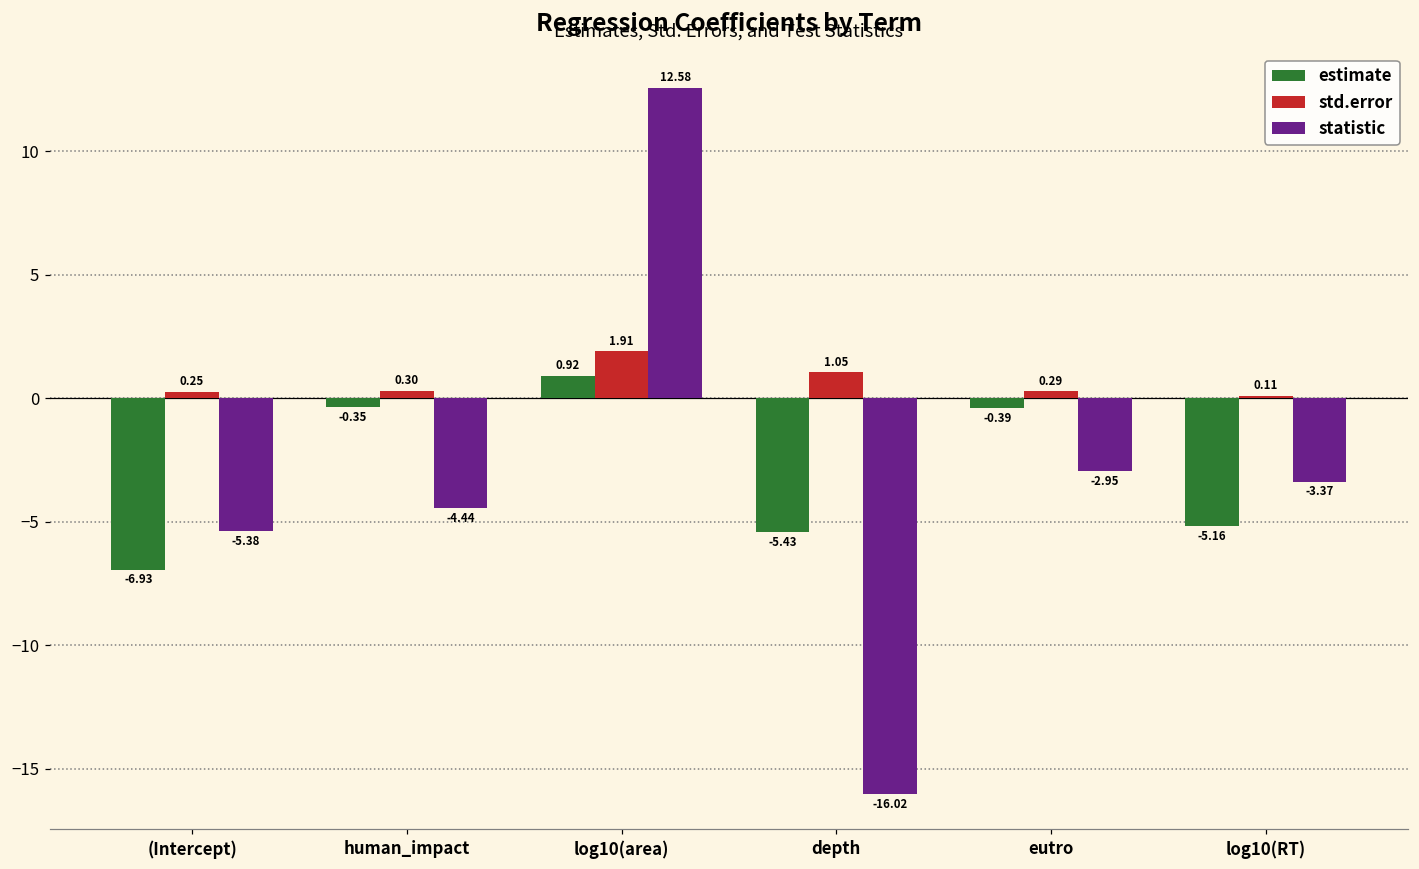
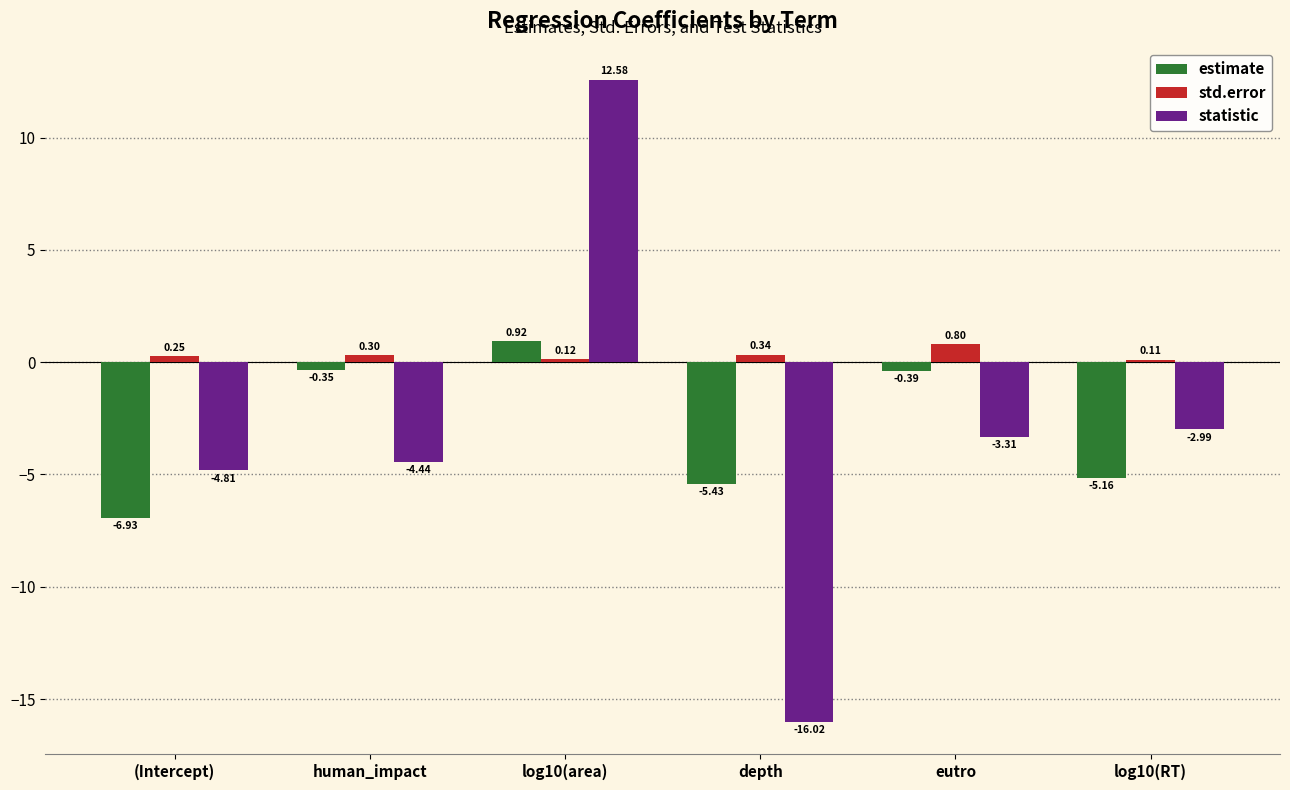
  {
    "estimate": {
      "(Intercept)": -6.93,
      "human_impact": -0.35,
      "log10(area)": 0.92,
      "depth": -5.43,
      "eutro": -0.39,
      "log10(RT)": -5.16
    },
    "std.error": {
      "(Intercept)": 0.25,
      "human_impact": 0.30,
-     "log10(area)": 1.91,
-     "depth": 1.05,
-     "eutro": 0.29,
+     "log10(area)": 0.12,
+     "depth": 0.34,
+     "eutro": 0.80,
      "log10(RT)": 0.11
    },
    "statistic": {
-     "(Intercept)": -5.38,
+     "(Intercept)": -4.81,
      "human_impact": -4.44,
      "log10(area)": 12.58,
      "depth": -16.02,
-     "eutro": -2.95,
-     "log10(RT)": -3.37
+     "eutro": -3.31,
+     "log10(RT)": -2.99
    }
  }
